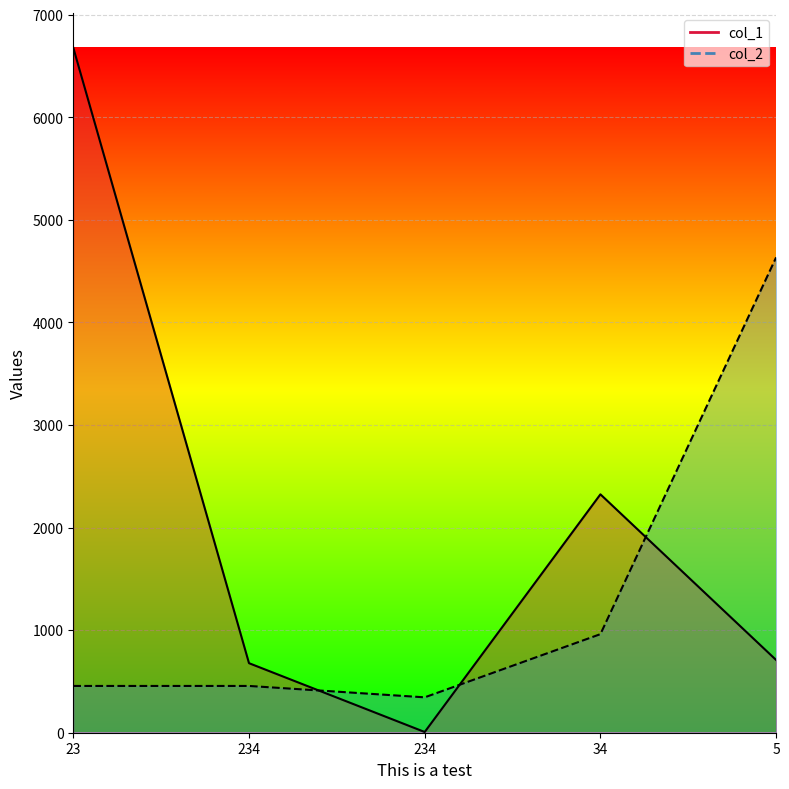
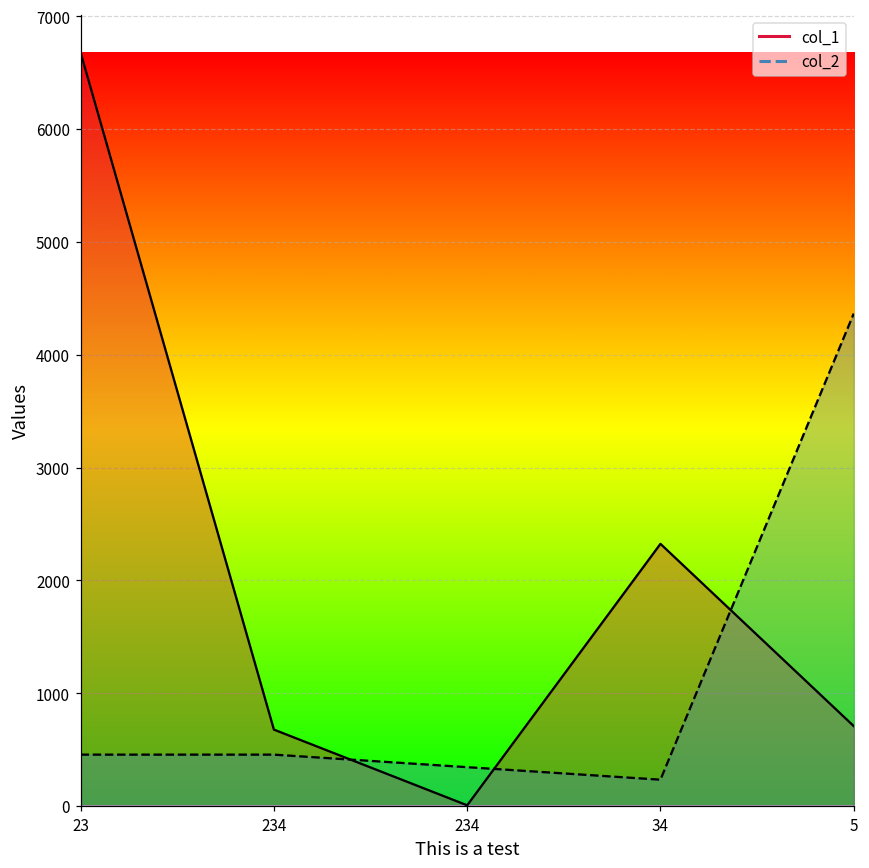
  {
    "col_1": {
      "23": 6680,
      "34": 2320,
      "5": 710
    },
    "col_2": {
      "23": 460,
-     "34": 960,
-     "5": 4630
+     "34": 230,
+     "5": 4370
    }
  }
